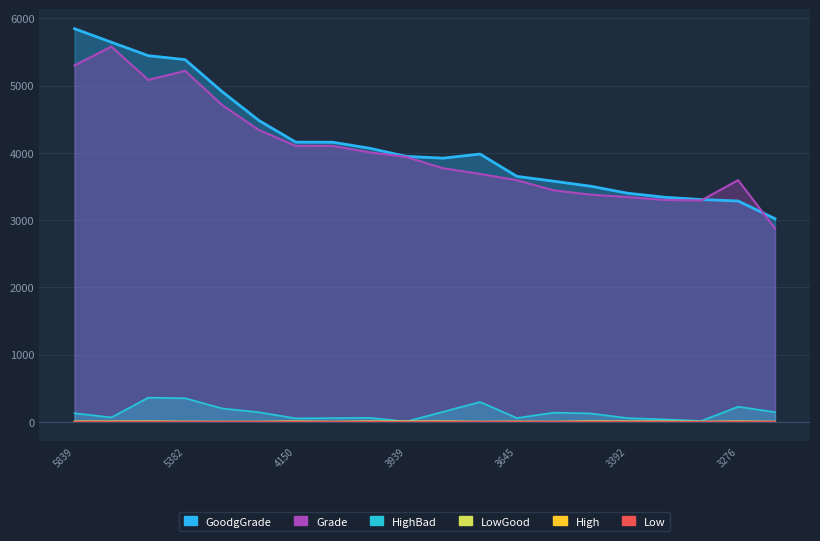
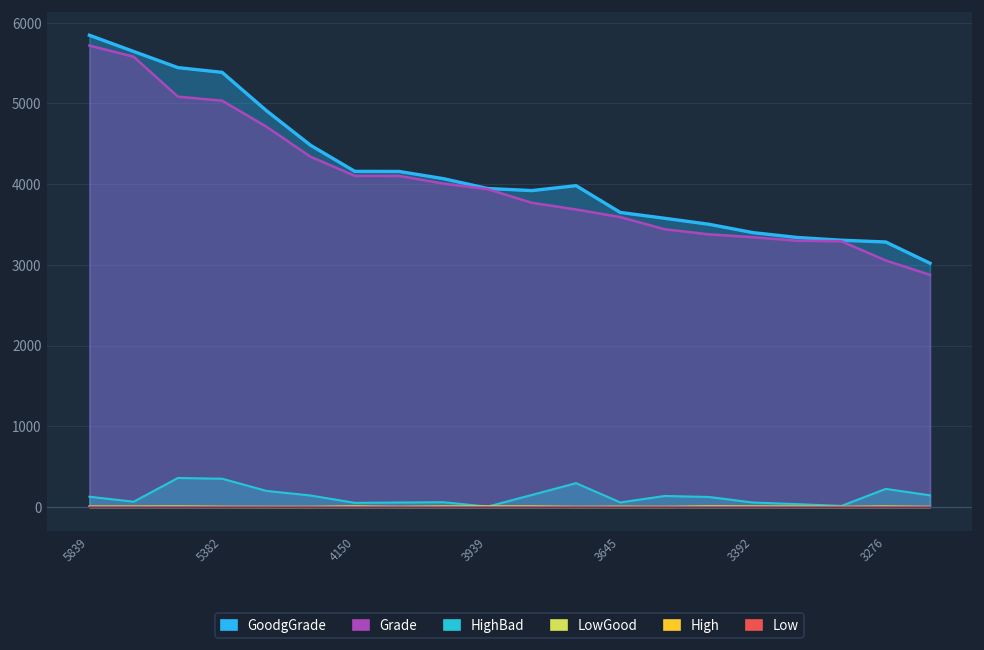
  {
    "Grade": {
-     "5839": 5300,
-     "5382": 5200,
+     "5839": 5700,
+     "5382": 5000,
      "4150": 4100,
      "3645": 3600,
      "3392": 3300,
-     "3276": 3600
+     "3276": 3100
    }
  }
